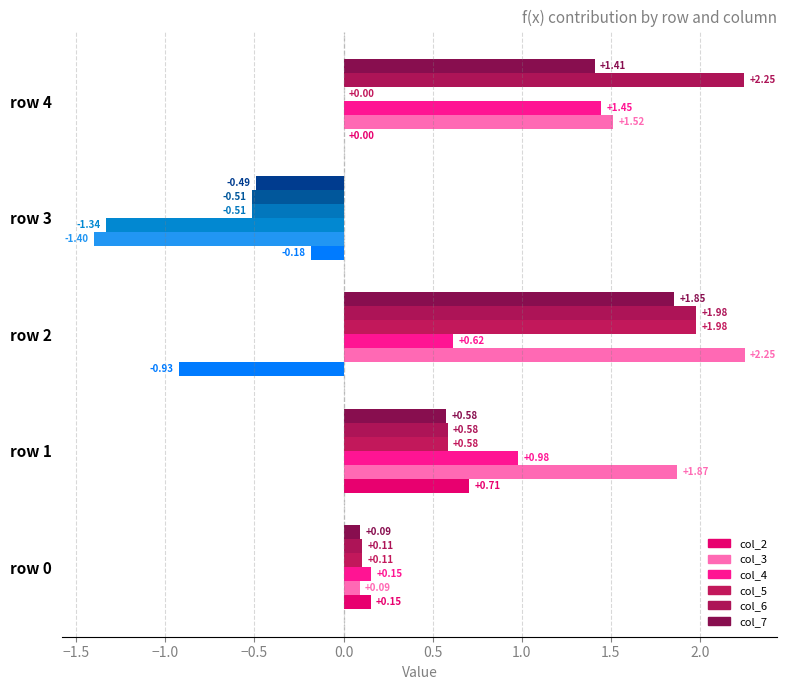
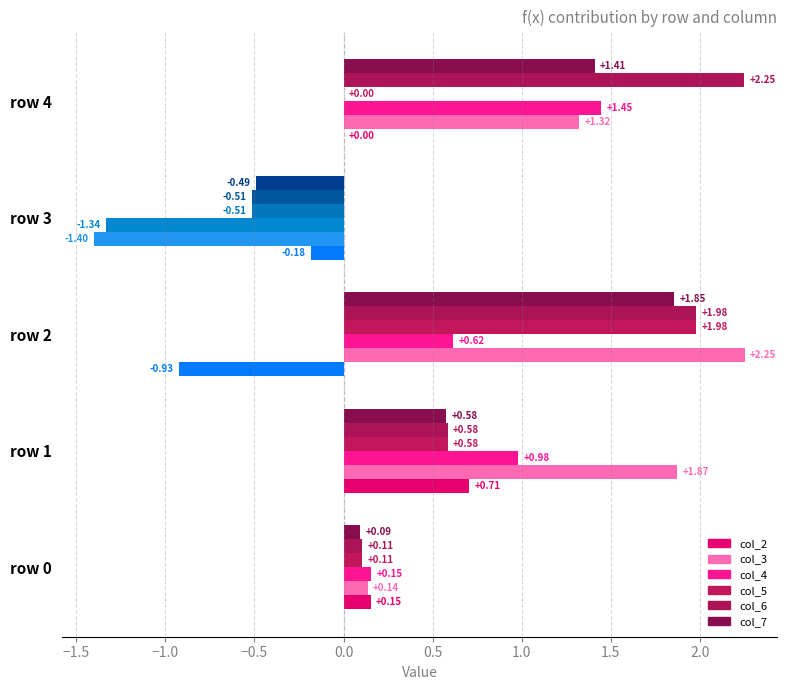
  {
    "col_3": {
-     "row 4": "+1.52",
+     "row 4": "+1.32",
      "row 3": "-1.40",
      "row 2": "+2.25",
      "row 1": "+1.87",
-     "row 0": "+0.09"
+     "row 0": "+0.14"
    }
  }
